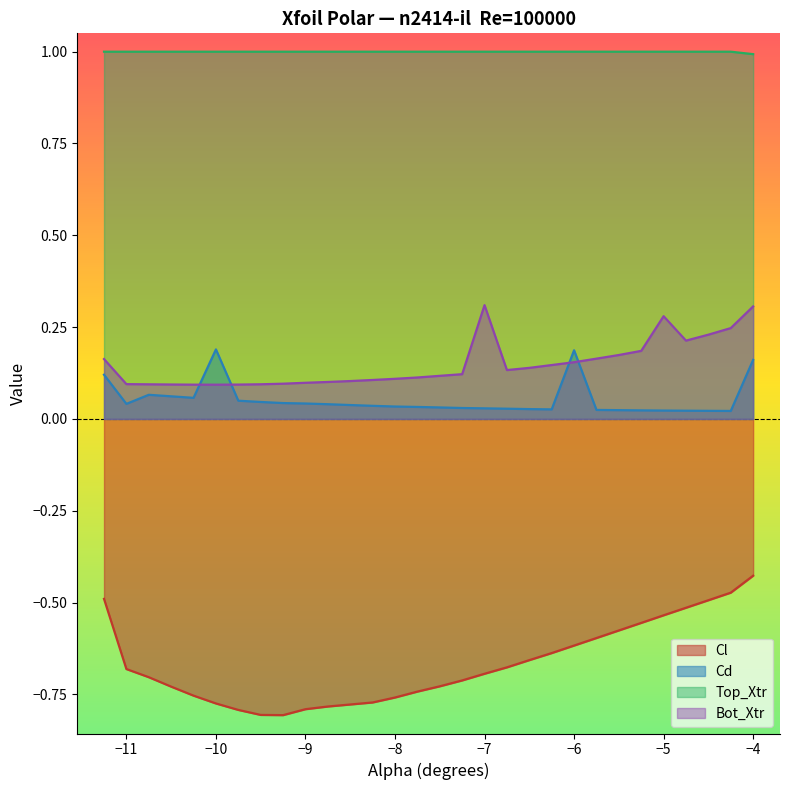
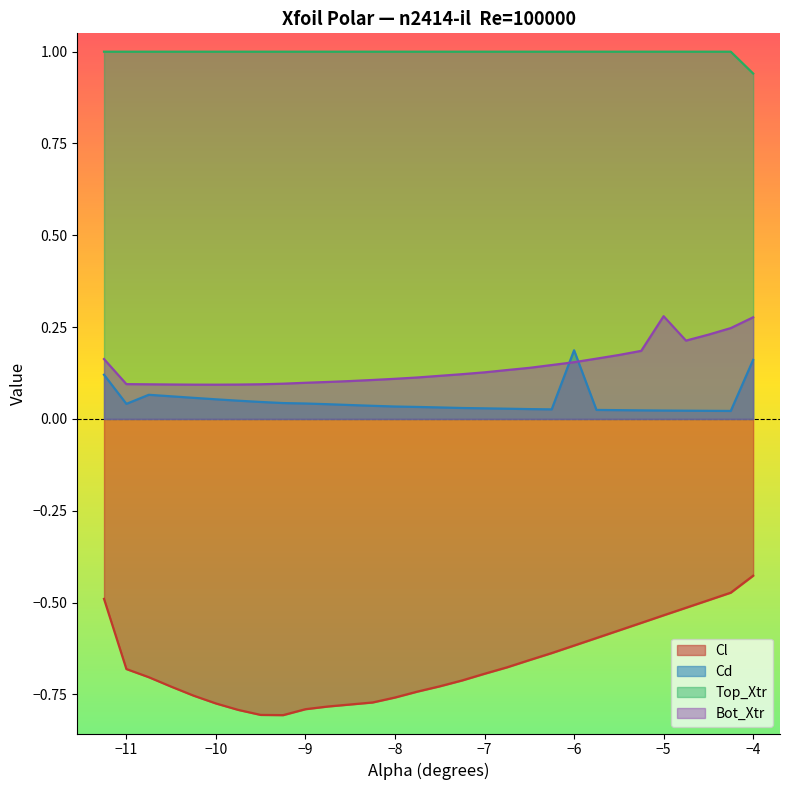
  {
    "Cd": {
      "−11": 0.04,
-     "−10": 0.19,
+     "−10": 0.05,
      "−9": 0.04,
      "−8": 0.03,
      "−7": 0.03,
      "−6": 0.19,
      "−5": 0.02,
      "−4": 0.16
    },
    "Top_Xtr": {
      "−11": 1.00,
      "−10": 1.00,
      "−9": 1.00,
      "−8": 1.00,
      "−7": 1.00,
      "−6": 1.00,
      "−5": 1.00,
-     "−4": 0.99
+     "−4": 0.94
    },
    "Bot_Xtr": {
      "−11": 0.09,
      "−10": 0.09,
      "−9": 0.10,
      "−8": 0.11,
-     "−7": 0.31,
+     "−7": 0.13,
      "−6": 0.15,
      "−5": 0.28,
-     "−4": 0.31
+     "−4": 0.28
    }
  }
